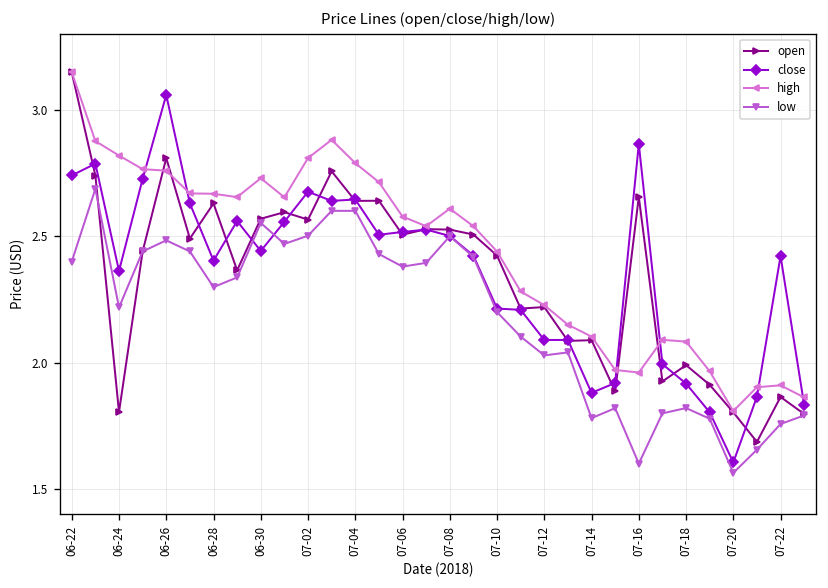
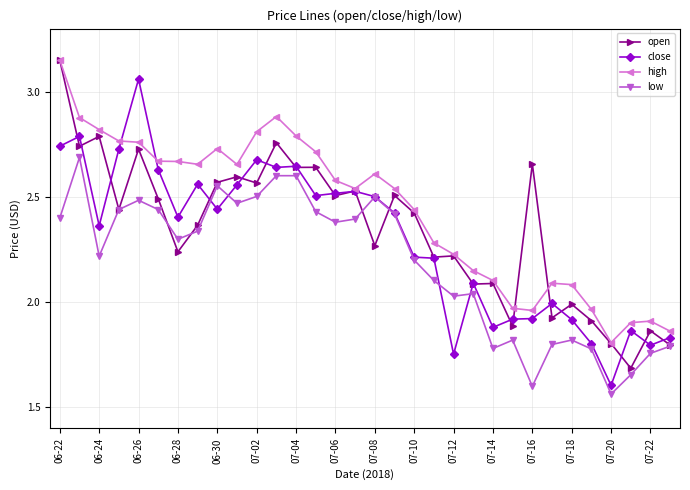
  {
    "open": {
-     "06-24": 1.80,
-     "06-26": 2.81,
-     "06-28": 2.63,
+     "06-24": 2.79,
+     "06-26": 2.73,
+     "06-28": 2.24,
      "06-30": 2.57,
      "07-02": 2.57,
-     "07-08": 2.53,
+     "07-08": 2.27,
      "07-10": 2.42,
      "07-14": 2.09,
      "07-16": 2.66,
      "07-18": 1.99,
      "07-22": 1.86
    },
    "close": {
      "06-22": 2.74,
      "06-24": 2.36,
      "06-26": 3.06,
      "06-28": 2.40,
      "06-30": 2.44,
      "07-02": 2.68,
      "07-10": 2.21,
-     "07-12": 2.09,
+     "07-12": 1.75,
      "07-14": 1.88,
-     "07-16": 2.87,
+     "07-16": 1.92,
      "07-18": 1.92,
      "07-20": 1.60,
-     "07-22": 2.42
+     "07-22": 1.80
    }
  }
